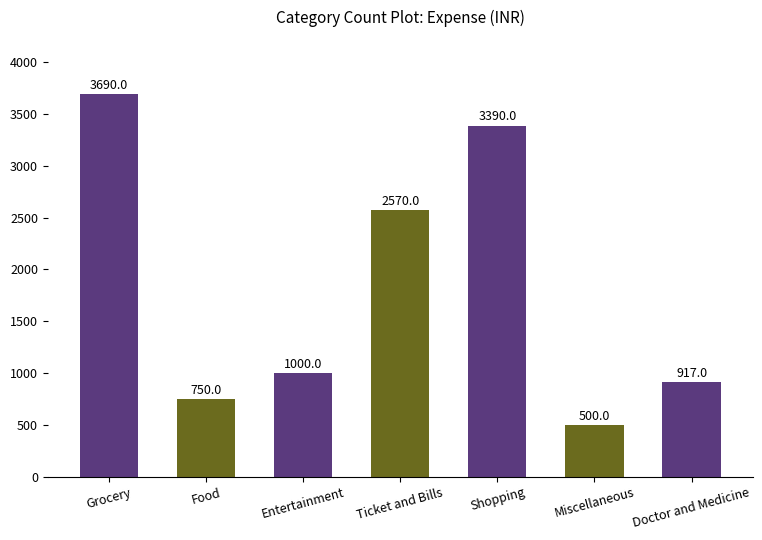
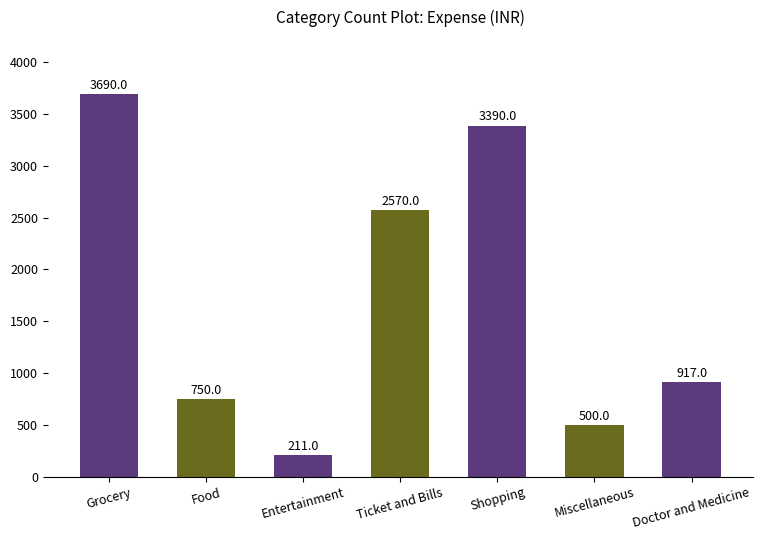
  {
    "Grocery": 3690.0,
    "Food": 750.0,
-   "Entertainment": 1000.0,
+   "Entertainment": 211.0,
    "Ticket and Bills": 2570.0,
    "Shopping": 3390.0,
    "Miscellaneous": 500.0,
    "Doctor and Medicine": 917.0
  }
